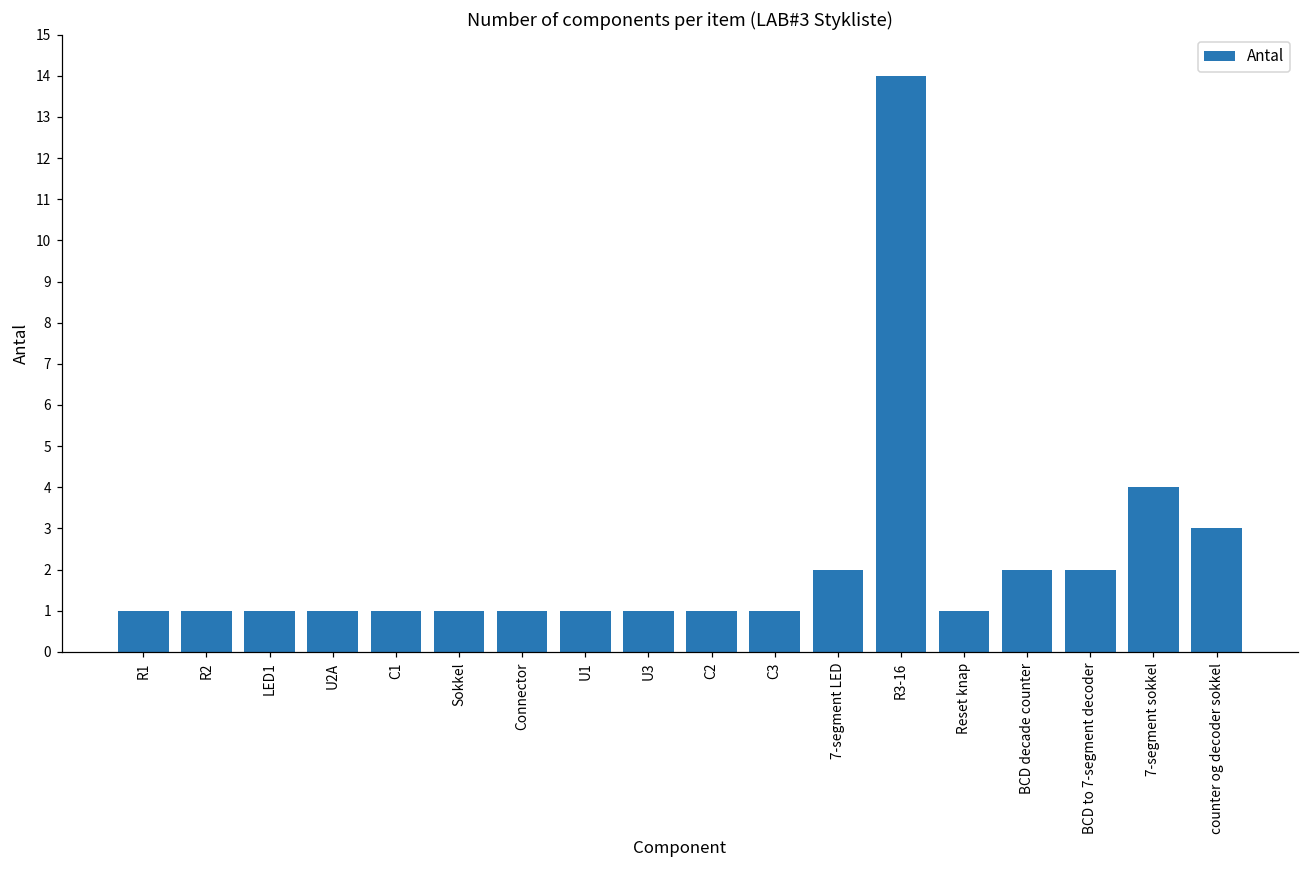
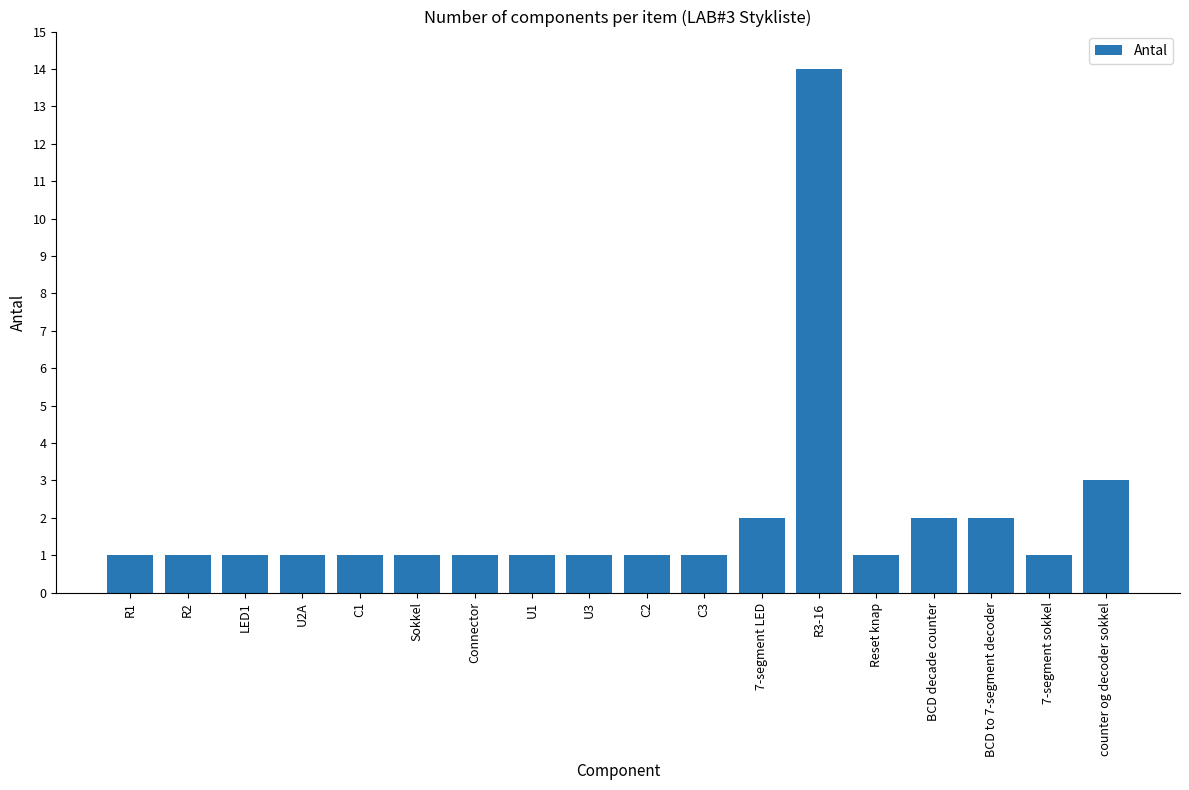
  {
    "R1": 1,
    "R2": 1,
    "LED1": 1,
    "U2A": 1,
    "C1": 1,
    "Sokkel": 1,
    "Connector": 1,
    "U1": 1,
    "U3": 1,
    "C2": 1,
    "C3": 1,
    "7-segment LED": 2,
    "R3-16": 14,
    "Reset knap": 1,
    "BCD decade counter": 2,
    "BCD to 7-segment decoder": 2,
-   "7-segment sokkel": 4,
+   "7-segment sokkel": 1,
    "counter og decoder sokkel": 3
  }
